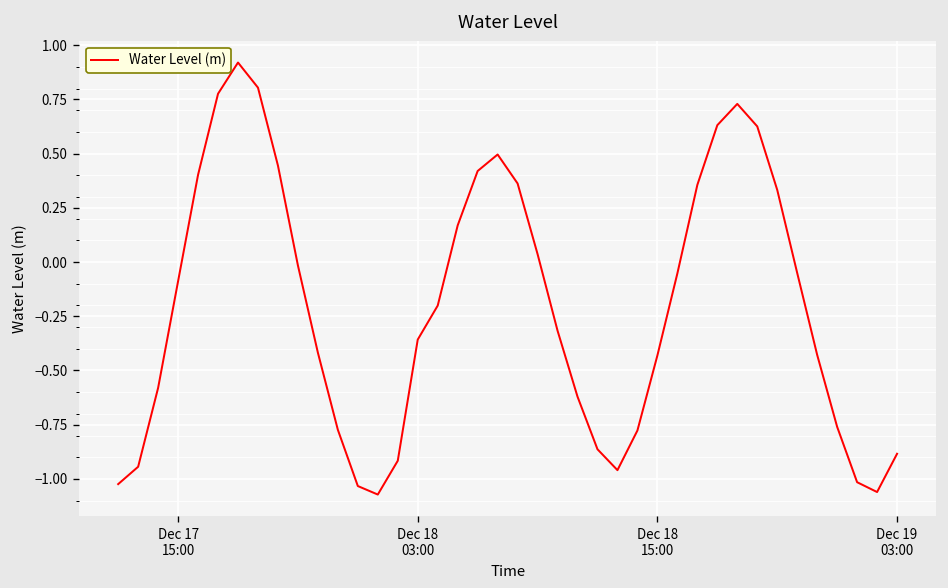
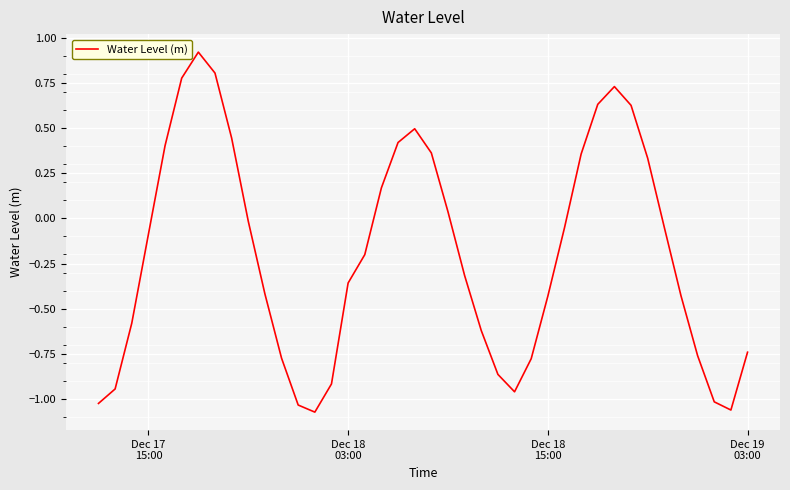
  {
    "Dec 17 15:00": -0.09,
    "Dec 18 03:00": -0.36,
    "Dec 18 15:00": -0.43,
-   "Dec 19 03:00": -0.88
+   "Dec 19 03:00": -0.74
  }
